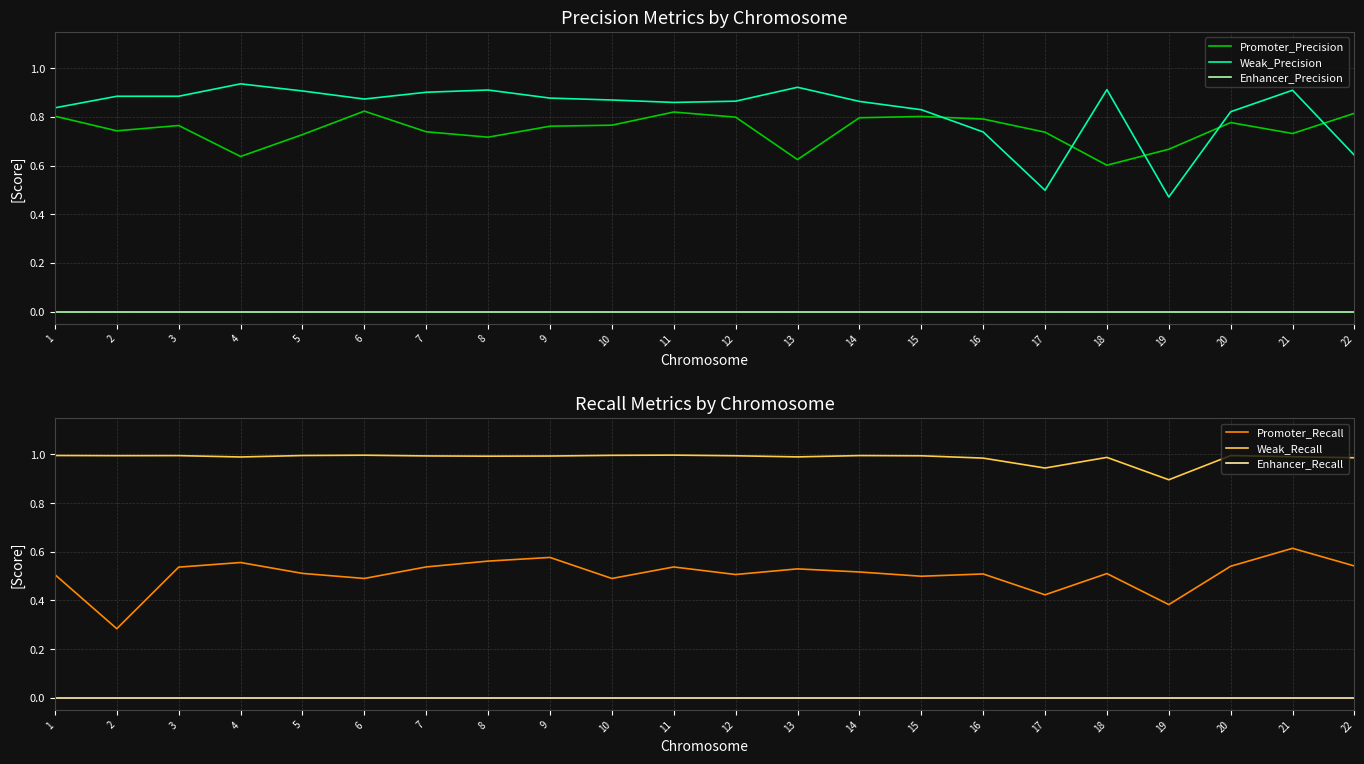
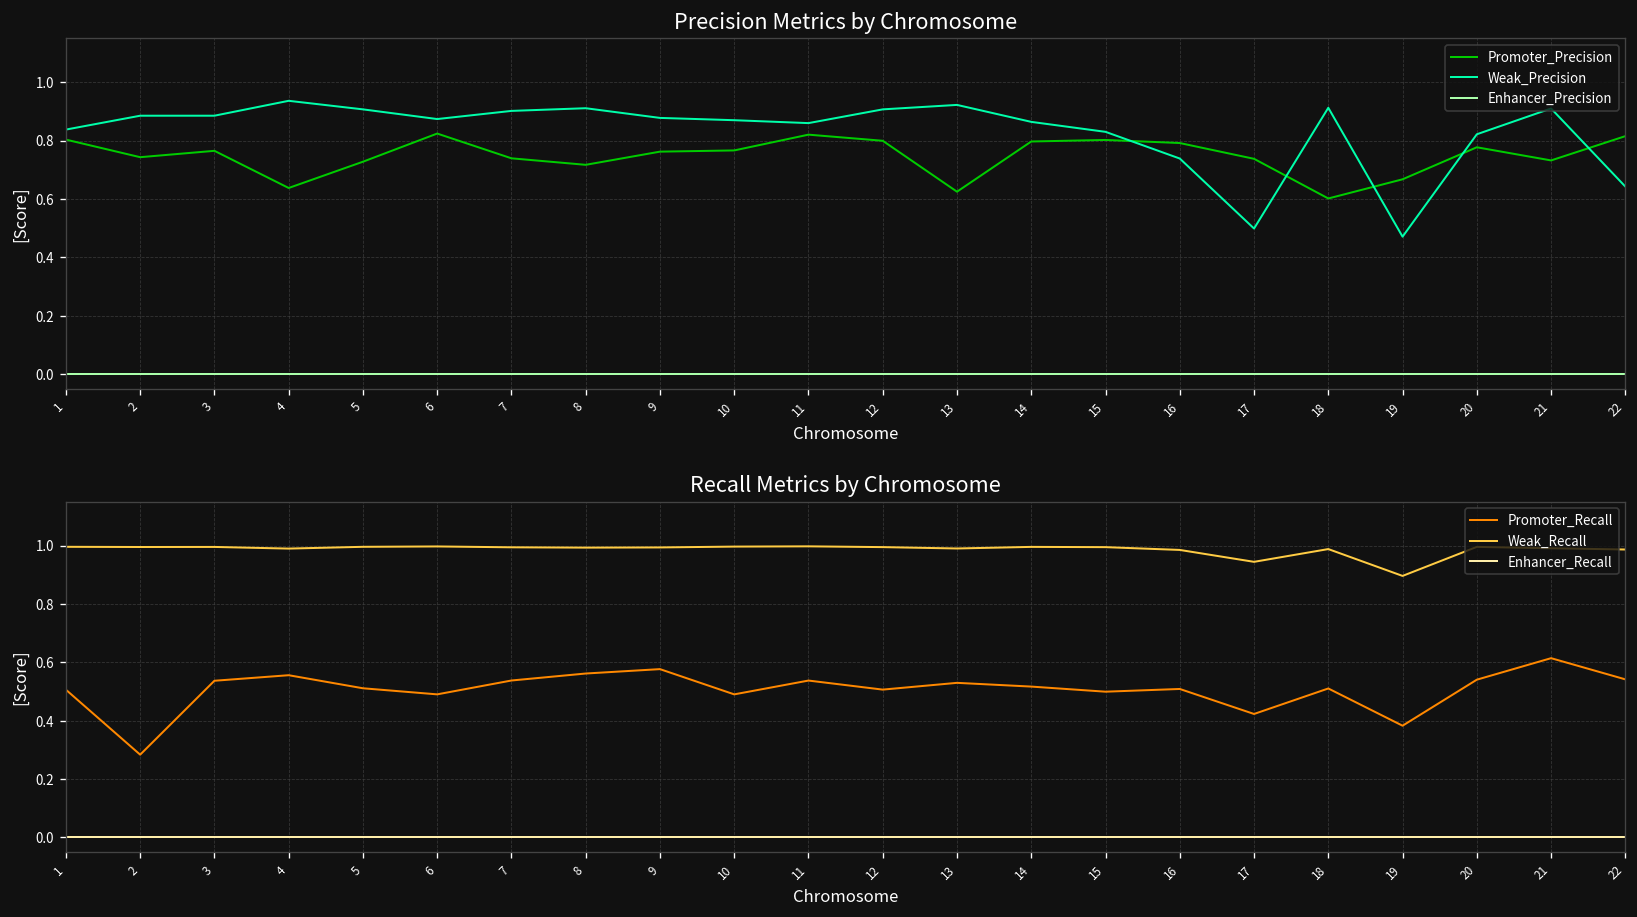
  {
    "Precision Metrics by Chromosome": {
      "Promoter_Precision": {
        "1": 0.80,
        "2": 0.74,
        "3": 0.77,
        "4": 0.64,
        "5": 0.73,
        "6": 0.82,
        "7": 0.74,
        "8": 0.72,
        "9": 0.76,
        "10": 0.77,
        "11": 0.82,
        "12": 0.80,
        "13": 0.63,
        "14": 0.80,
        "15": 0.80,
        "16": 0.79,
        "17": 0.74,
        "18": 0.60,
        "19": 0.67,
        "20": 0.78,
        "21": 0.73,
        "22": 0.82
      },
      "Weak_Precision": {
        "1": 0.84,
        "2": 0.89,
        "3": 0.89,
        "4": 0.94,
        "5": 0.91,
        "6": 0.87,
        "7": 0.90,
        "8": 0.91,
        "9": 0.88,
        "10": 0.87,
        "11": 0.86,
-       "12": 0.87,
+       "12": 0.91,
        "13": 0.92,
        "14": 0.86,
        "15": 0.83,
        "16": 0.74,
        "17": 0.50,
        "18": 0.91,
        "19": 0.47,
        "20": 0.82,
        "21": 0.91,
        "22": 0.64
      },
      "Enhancer_Precision": {
        "1": 0.00,
        "2": 0.00,
        "3": 0.00,
        "4": 0.00,
        "5": 0.00,
        "6": 0.00,
        "7": 0.00,
        "8": 0.00,
        "9": 0.00,
        "10": 0.00,
        "11": 0.00,
        "12": 0.00,
        "13": 0.00,
        "14": 0.00,
        "15": 0.00,
        "16": 0.00,
        "17": 0.00,
        "18": 0.00,
        "19": 0.00,
        "20": 0.00,
        "21": 0.00,
        "22": 0.00
      }
    },
    "Recall Metrics by Chromosome": {
      "Promoter_Recall": {
        "1": 0.51,
        "2": 0.28,
        "3": 0.54,
        "4": 0.56,
        "5": 0.51,
        "6": 0.49,
        "7": 0.54,
        "8": 0.56,
        "9": 0.58,
        "10": 0.49,
        "11": 0.54,
        "12": 0.51,
        "13": 0.53,
        "14": 0.52,
        "15": 0.50,
        "16": 0.51,
        "17": 0.42,
        "18": 0.51,
        "19": 0.38,
        "20": 0.54,
        "21": 0.61,
        "22": 0.54
      },
      "Weak_Recall": {
        "1": 1.00,
        "2": 1.00,
        "3": 1.00,
        "4": 0.99,
        "5": 1.00,
        "6": 1.00,
        "7": 0.99,
        "8": 0.99,
        "9": 0.99,
        "10": 1.00,
        "11": 1.00,
        "12": 0.99,
        "13": 0.99,
        "14": 1.00,
        "15": 0.99,
        "16": 0.99,
        "17": 0.94,
        "18": 0.99,
        "19": 0.90,
        "22": 0.99
      },
      "Enhancer_Recall": {
        "1": 0.00,
        "2": 0.00,
        "3": 0.00,
        "4": 0.00,
        "5": 0.00,
        "6": 0.00,
        "7": 0.00,
        "8": 0.00,
        "9": 0.00,
        "10": 0.00,
        "11": 0.00,
        "12": 0.00,
        "13": 0.00,
        "14": 0.00,
        "15": 0.00,
        "16": 0.00,
        "17": 0.00,
        "18": 0.00,
        "19": 0.00,
        "20": 0.00,
        "21": 0.00,
        "22": 0.00
      }
    }
  }
